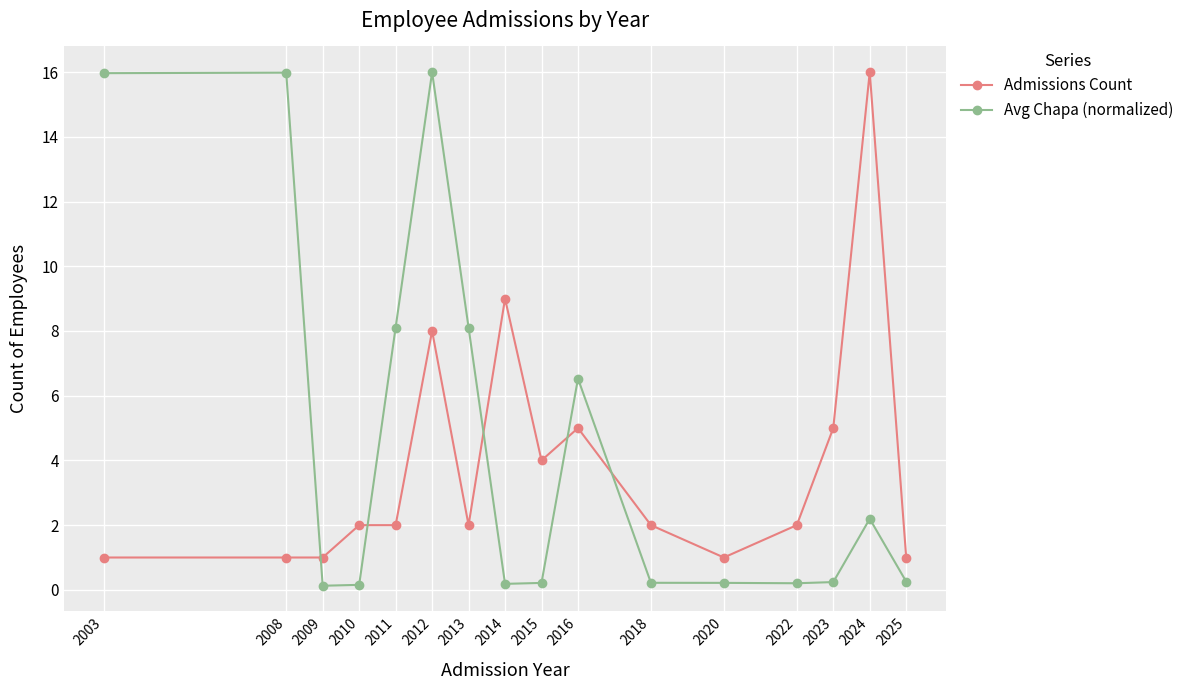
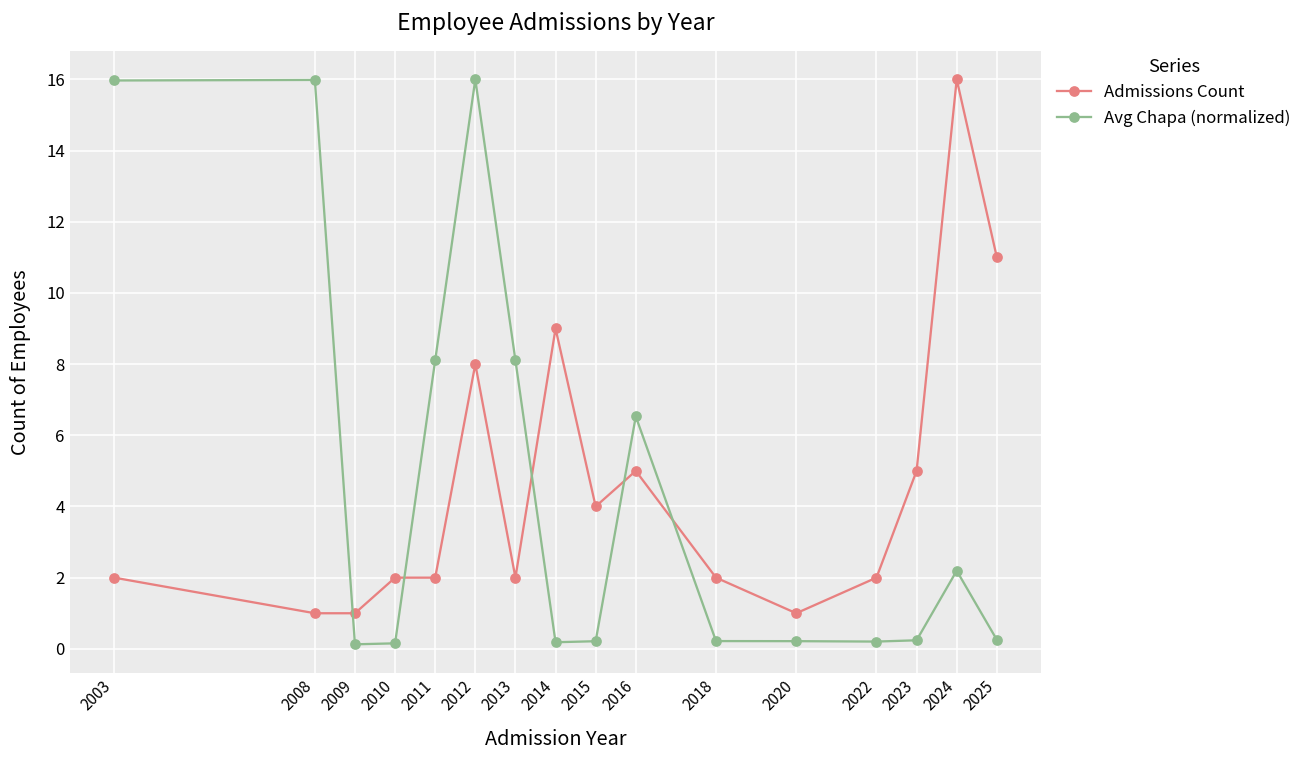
  {
    "Admissions Count": {
-     "2003": 1,
+     "2003": 2,
      "2008": 1,
      "2009": 1,
      "2010": 2,
      "2011": 2,
      "2012": 8,
      "2013": 2,
      "2014": 9,
      "2015": 4,
      "2016": 5,
      "2018": 2,
      "2020": 1,
      "2022": 2,
      "2023": 5,
      "2024": 16,
-     "2025": 1
+     "2025": 11
    },
    "Avg Chapa (normalized)": {
      "2003": 16,
      "2008": 16,
      "2009": 0.1,
      "2010": 0.2,
      "2011": 8.1,
      "2012": 16,
      "2013": 8.1,
      "2014": 0.2,
      "2015": 0.2,
      "2016": 6.5,
      "2018": 0.2,
      "2020": 0.2,
      "2022": 0.2,
      "2023": 0.2,
      "2024": 2.2,
      "2025": 0.3
    }
  }
